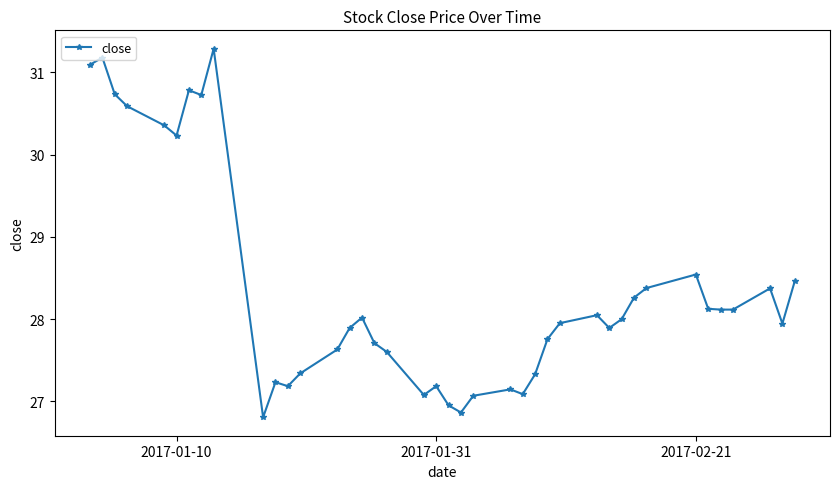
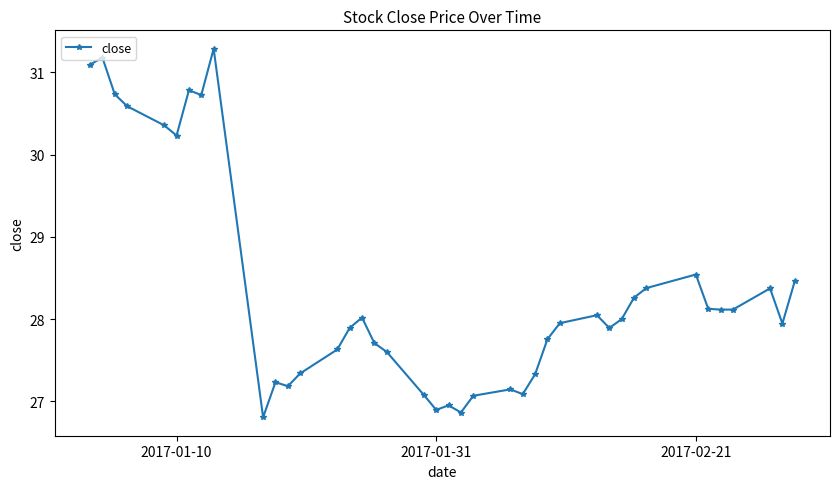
  {
    "2017-01-10": 30.2,
-   "2017-01-31": 27.2,
+   "2017-01-31": 26.9,
    "2017-02-21": 28.5
  }
